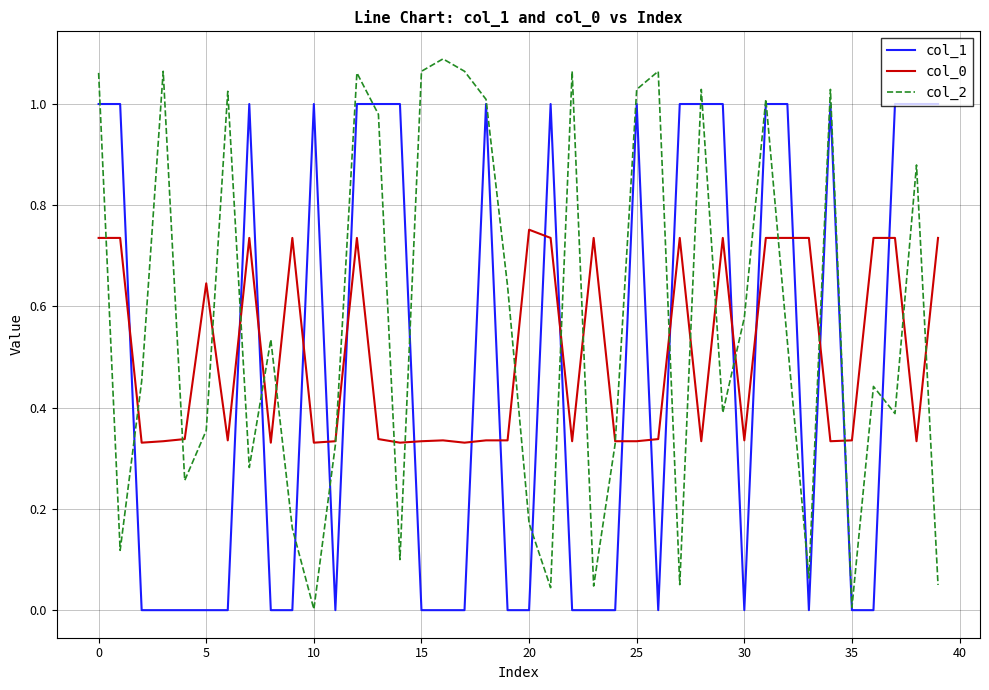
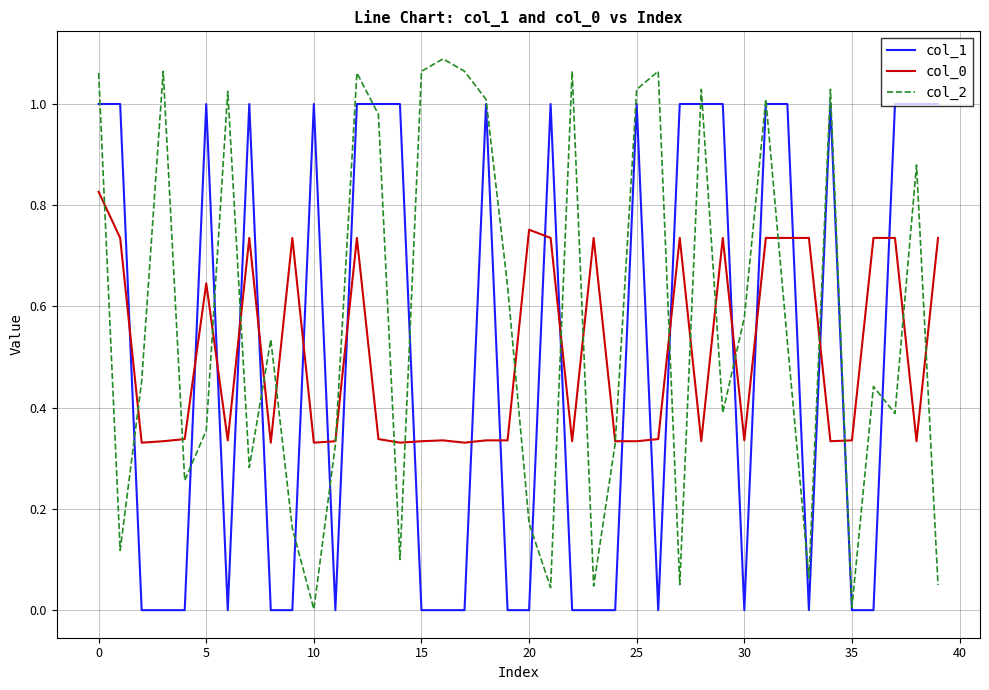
  {
    "col_1": {
      "0": 1,
-     "5": 0,
+     "5": 1,
      "10": 1,
      "15": 0,
      "20": 0,
      "25": 1,
      "30": 0,
      "35": 0
    },
    "col_0": {
-     "0": 0.74,
+     "0": 0.83,
      "5": 0.65,
      "10": 0.33,
      "15": 0.33,
      "20": 0.75,
      "25": 0.33,
      "30": 0.34,
      "35": 0.34
    },
    "col_2": {
      "0": 1.06,
      "5": 0.35,
      "10": 0.00,
      "15": 1.06,
      "20": 0.17,
      "25": 1.03,
      "30": 0.58,
      "35": 0.01
    }
  }
